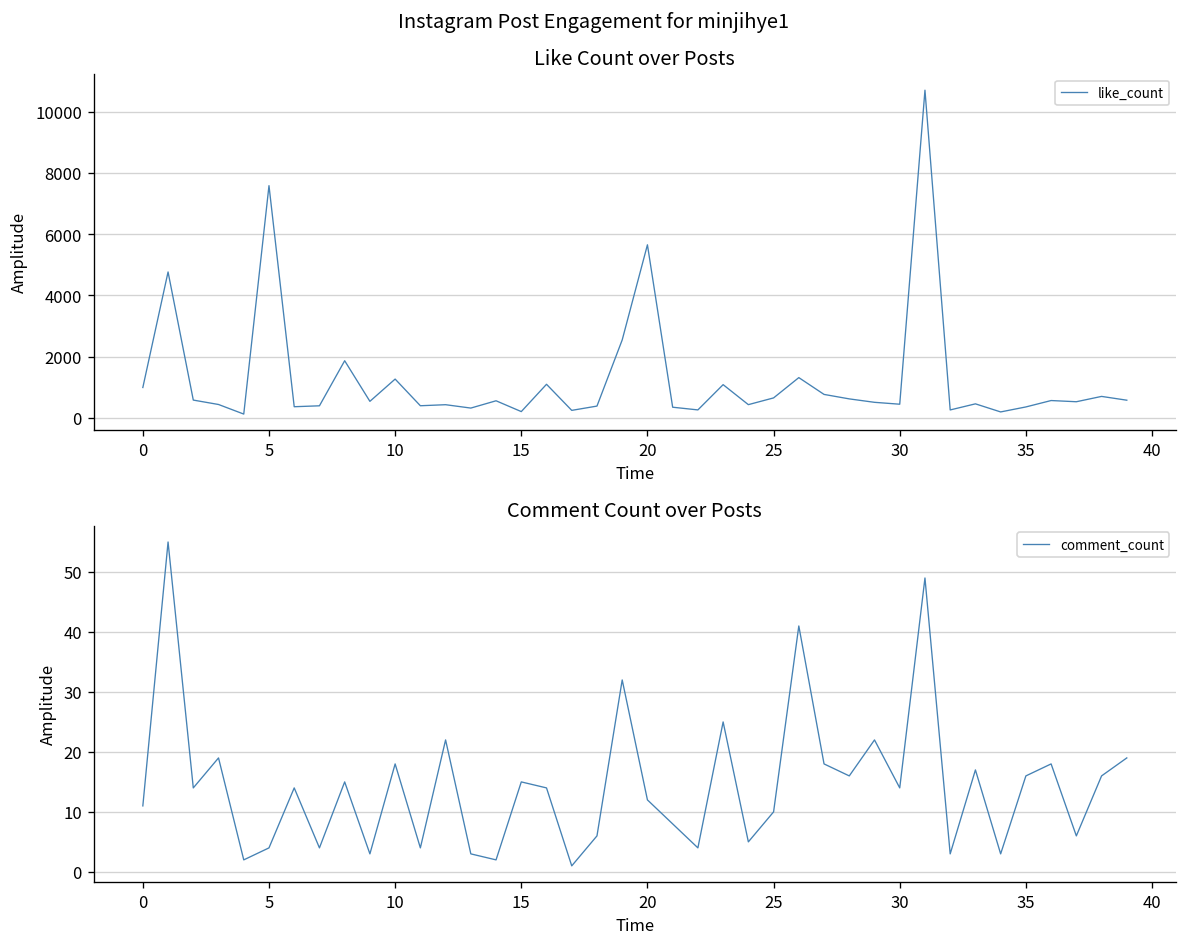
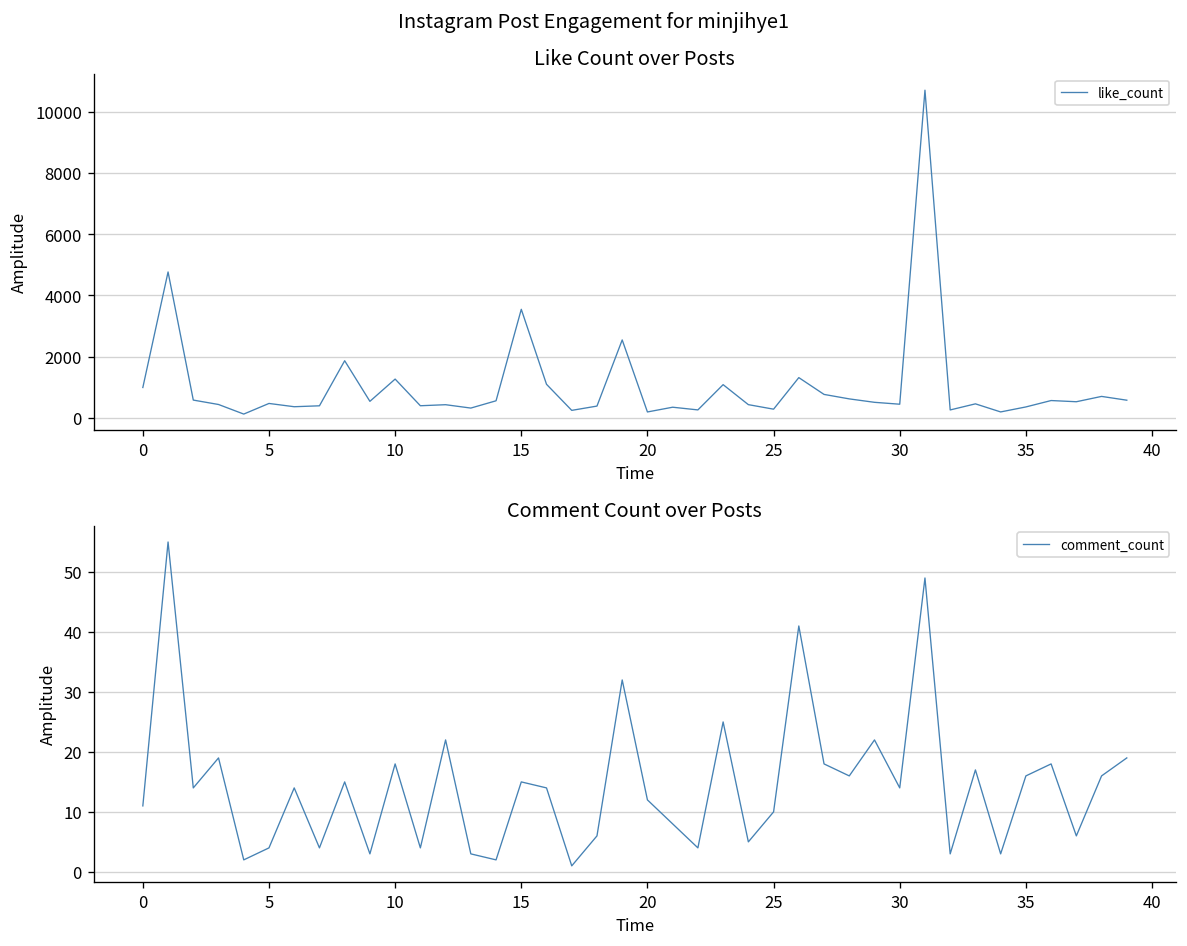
  {
    "Like Count over Posts": {
      "0": 1000,
-     "5": 7600,
+     "5": 500,
      "10": 1300,
-     "15": 200,
-     "20": 5700,
-     "25": 700,
+     "15": 3500,
+     "20": 200,
+     "25": 300,
      "30": 400,
      "35": 400
    },
    "Comment Count over Posts": {
      "0": 11,
      "5": 4,
      "10": 18,
      "15": 15,
      "20": 12,
      "25": 10,
      "30": 14,
      "35": 16
    }
  }
